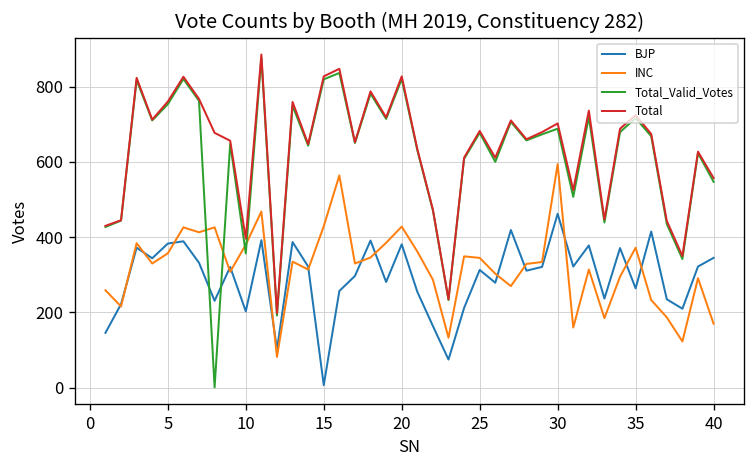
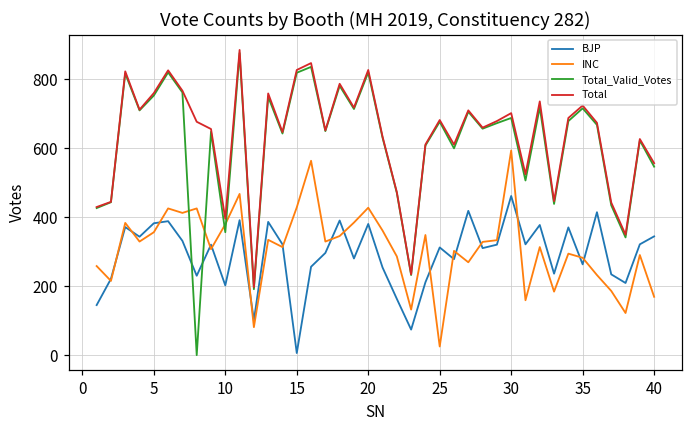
  {
    "BJP": {
      "5": 380,
      "10": 200,
      "15": 10,
      "20": 380,
      "25": 310,
      "30": 460,
      "35": 260,
      "40": 350
    },
    "INC": {
      "5": 360,
      "10": 380,
      "15": 430,
      "20": 430,
-     "25": 350,
+     "25": 30,
      "30": 590,
-     "35": 370,
+     "35": 280,
      "40": 170
    },
    "Total_Valid_Votes": {
      "10": 360,
      "30": 690,
      "40": 550
    },
    "Total": {
      "10": 400,
      "30": 700,
      "40": 560
    }
  }
